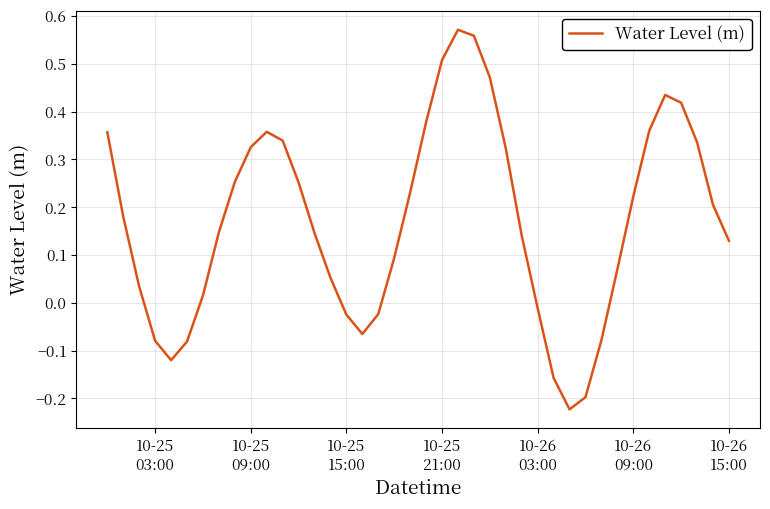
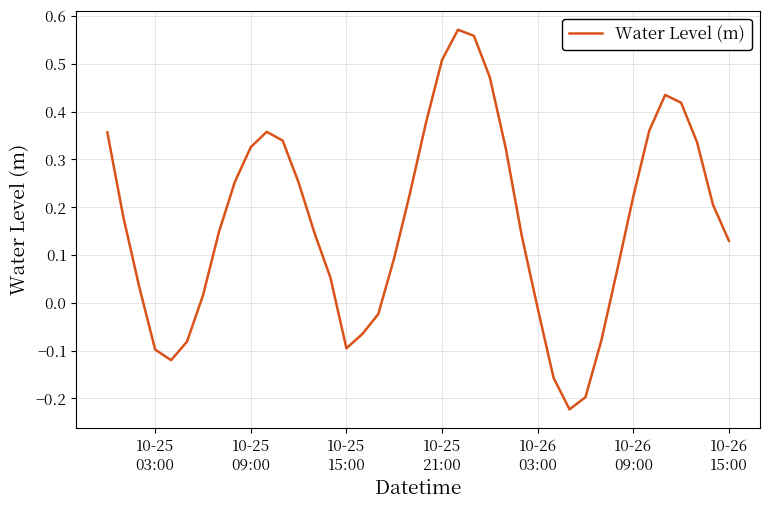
  {
-   "10-25 03:00": -0.08,
+   "10-25 03:00": -0.10,
    "10-25 09:00": 0.33,
-   "10-25 15:00": -0.02,
+   "10-25 15:00": -0.10,
    "10-25 21:00": 0.51,
    "10-26 03:00": -0.01,
    "10-26 09:00": 0.22,
    "10-26 15:00": 0.13
  }
